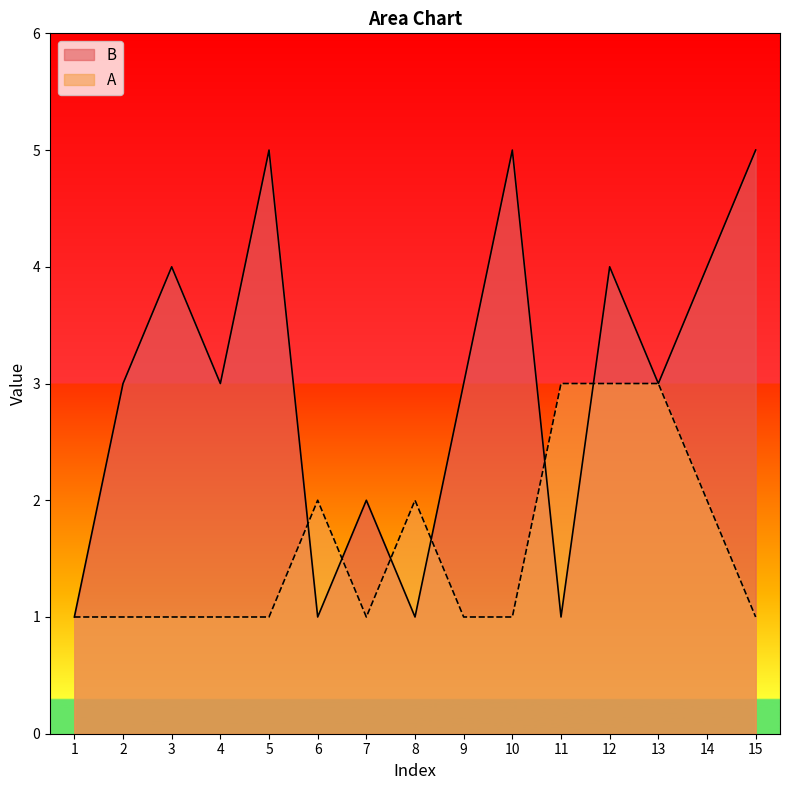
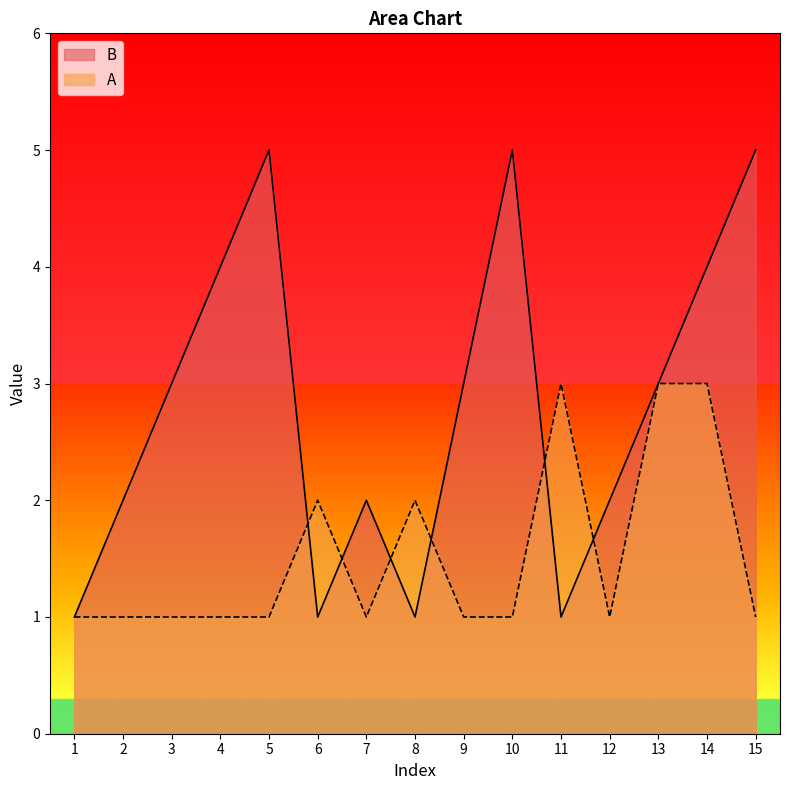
  {
    "B": {
-     "2": 3,
-     "3": 4,
-     "4": 3,
+     "2": 2,
+     "3": 3,
+     "4": 4,
      "5": 5,
      "6": 1,
      "7": 2,
      "8": 1,
      "9": 3,
      "10": 5,
      "11": 1,
-     "12": 4,
+     "12": 2,
      "14": 4,
      "15": 5
    },
    "A": {
      "2": 1,
      "3": 1,
      "4": 1,
      "5": 1,
      "6": 2,
      "7": 1,
      "8": 2,
      "9": 1,
      "10": 1,
      "11": 3,
-     "12": 3,
-     "14": 2,
+     "12": 1,
+     "14": 3,
      "15": 1
    }
  }
